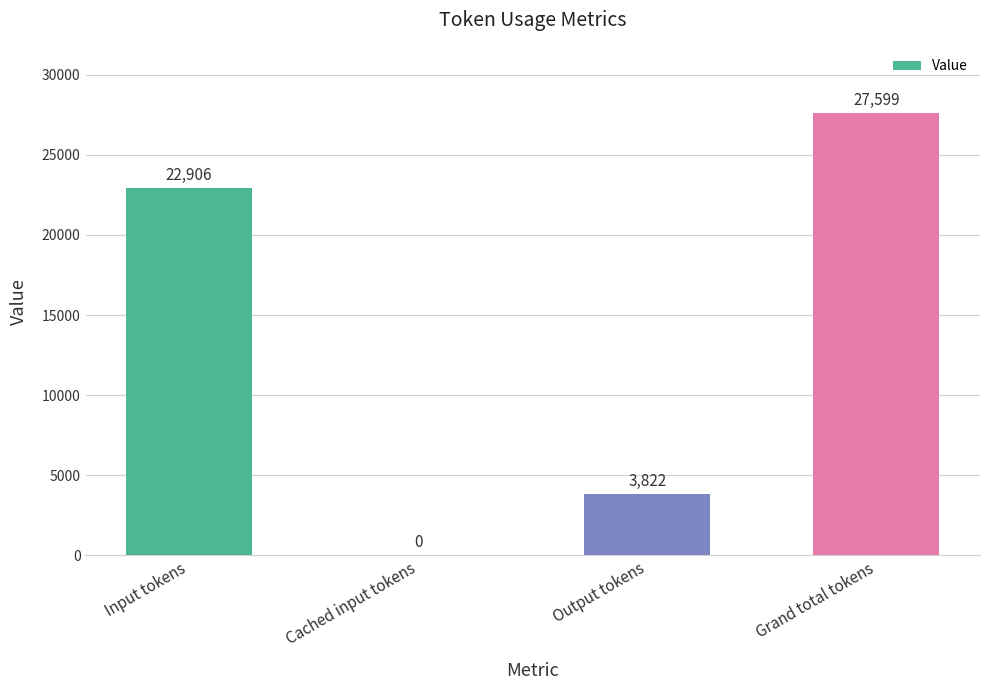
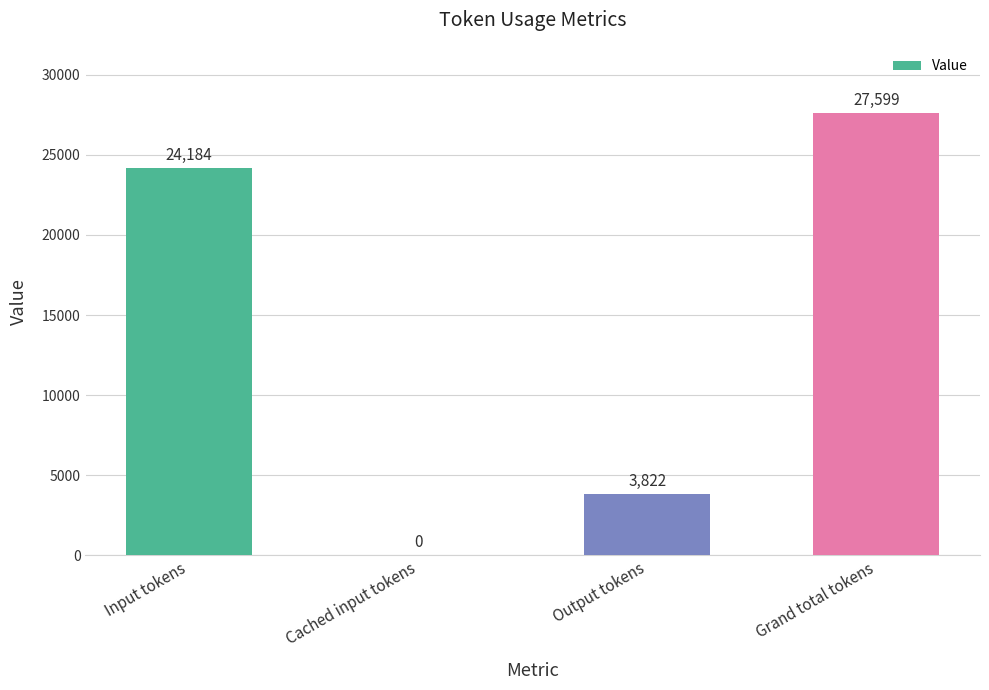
  {
-   "Input tokens": "22,906",
+   "Input tokens": "24,184",
    "Cached input tokens": "0",
    "Output tokens": "3,822",
    "Grand total tokens": "27,599"
  }
